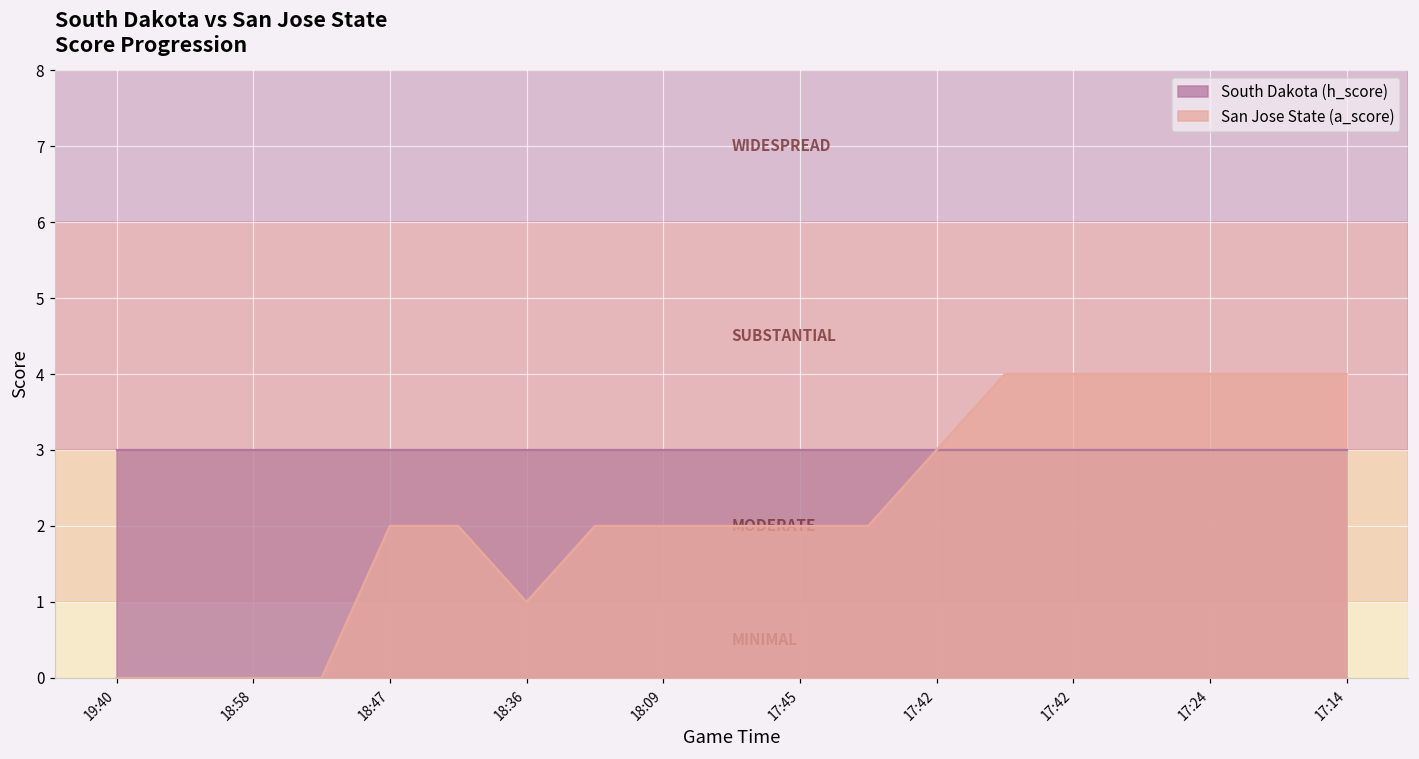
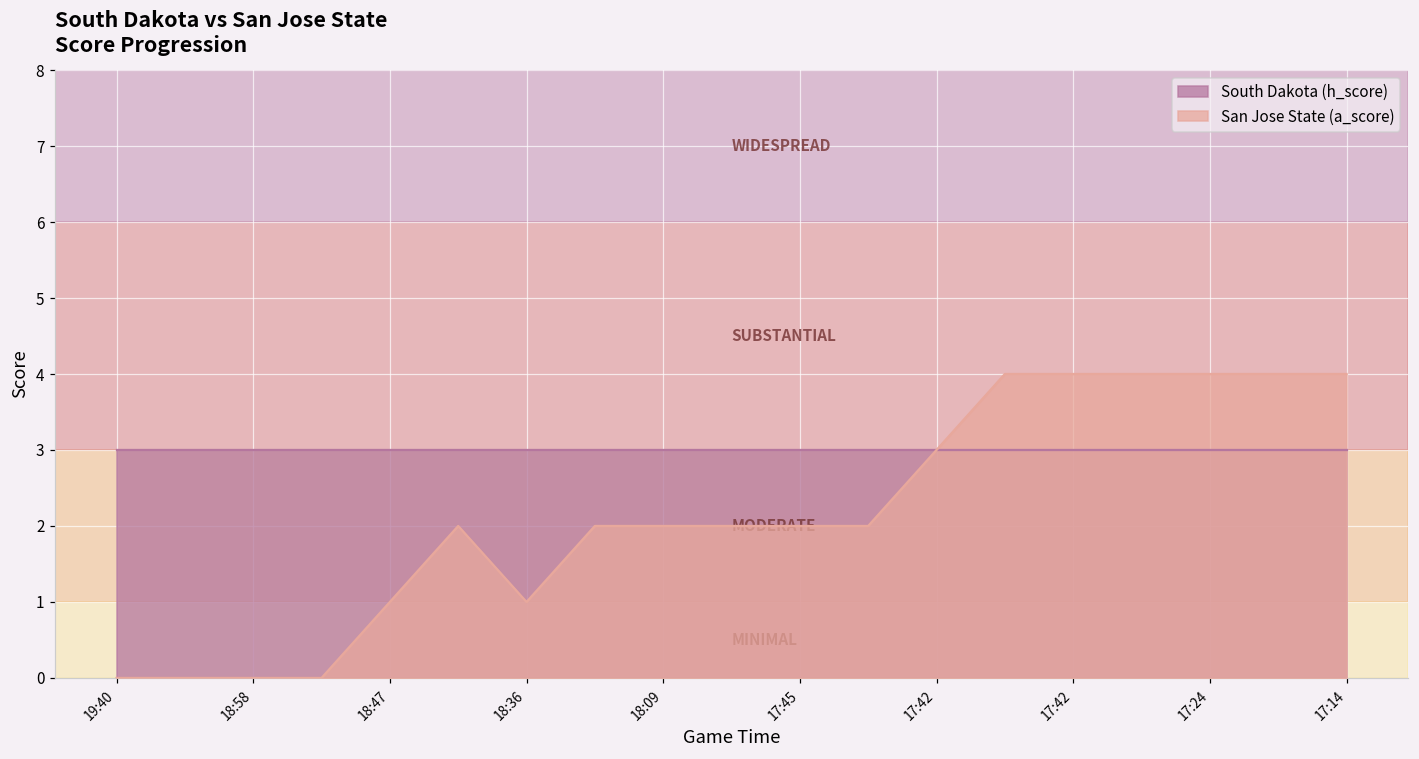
  {
    "South Dakota (h_score)": {
      "19:40": 3,
      "18:47": 3,
      "18:36": 3
    },
    "San Jose State (a_score)": {
      "19:40": 0,
-     "18:47": 2,
+     "18:47": 1,
      "18:36": 1
    }
  }
